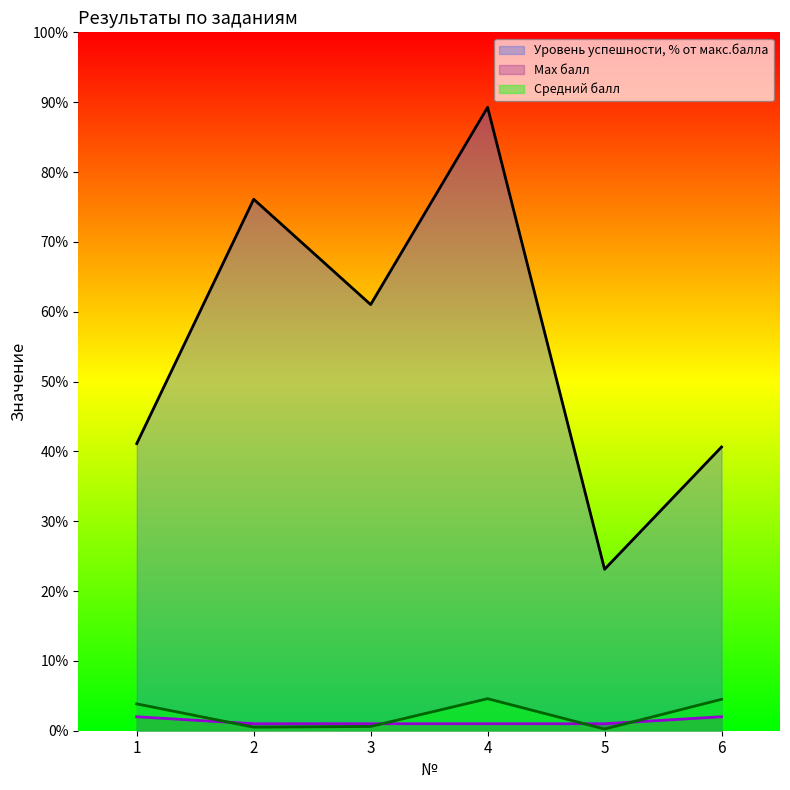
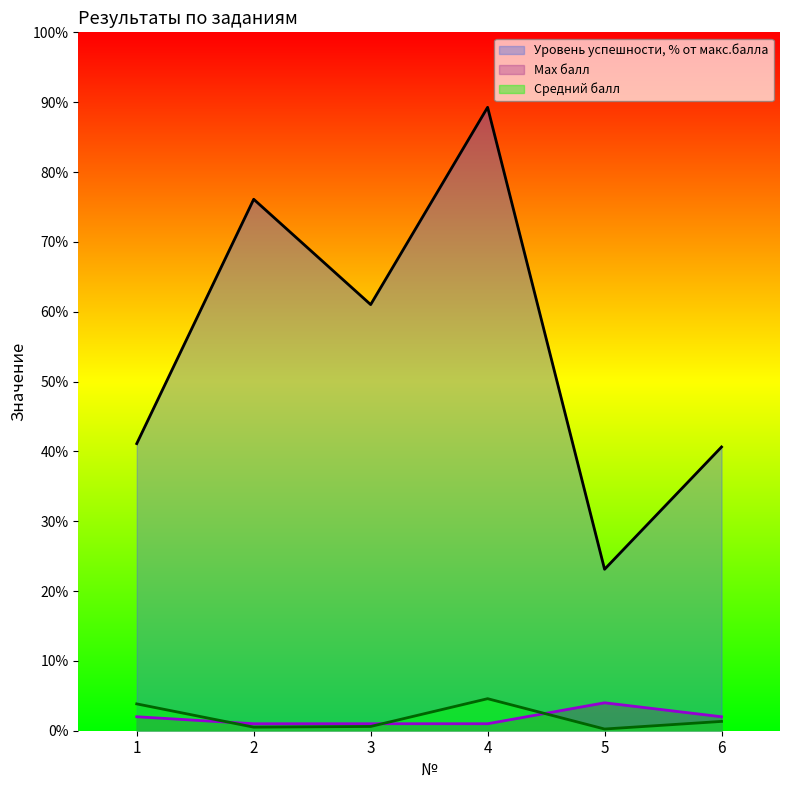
  {
    "Уровень успешности, % от макс.балла": {
      "1": "41%",
      "2": "76%",
      "3": "61%",
      "4": "89%",
      "5": "23%",
      "6": "41%"
    },
    "Max балл": {
      "1": "2%",
      "2": "1%",
      "3": "1%",
      "4": "1%",
-     "5": "1%",
+     "5": "4%",
      "6": "2%"
    },
    "Средний балл": {
      "1": "4%",
      "2": "1%",
      "3": "1%",
      "4": "5%",
      "5": "0%",
-     "6": "4%"
+     "6": "1%"
    }
  }
